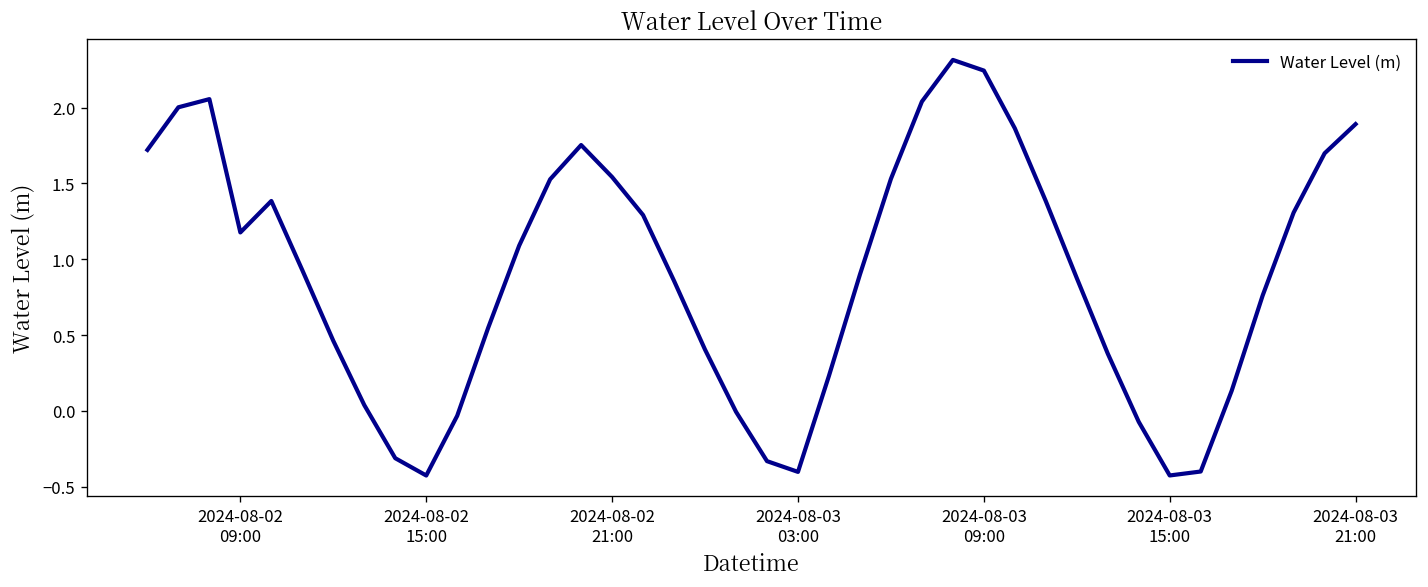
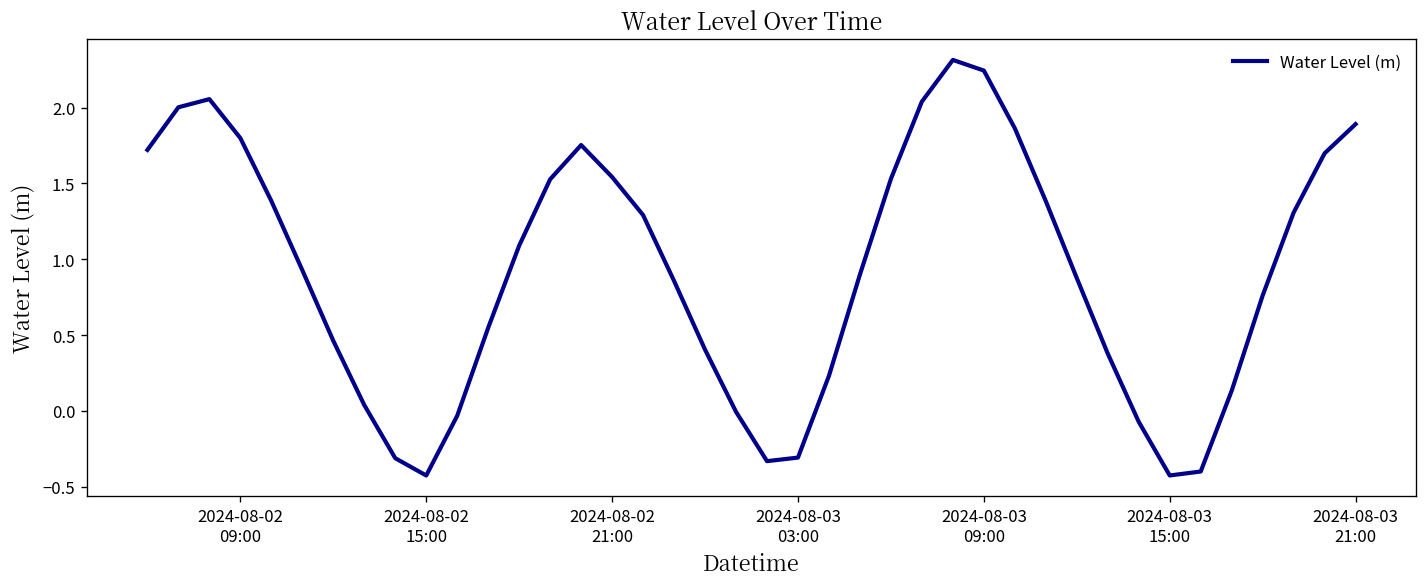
  {
-   "2024-08-02 09:00": 1.18,
+   "2024-08-02 09:00": 1.80,
    "2024-08-02 15:00": -0.43,
    "2024-08-02 21:00": 1.54,
-   "2024-08-03 03:00": -0.40,
+   "2024-08-03 03:00": -0.31,
    "2024-08-03 09:00": 2.24,
    "2024-08-03 15:00": -0.43,
    "2024-08-03 21:00": 1.89
  }
